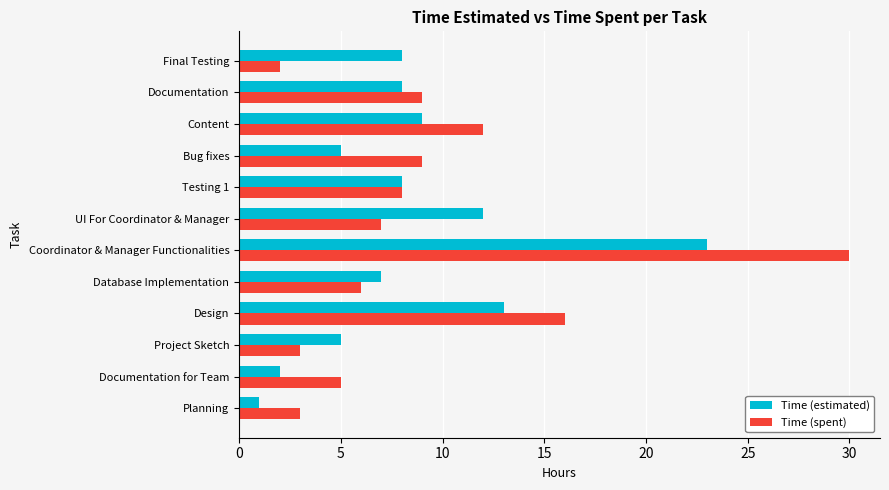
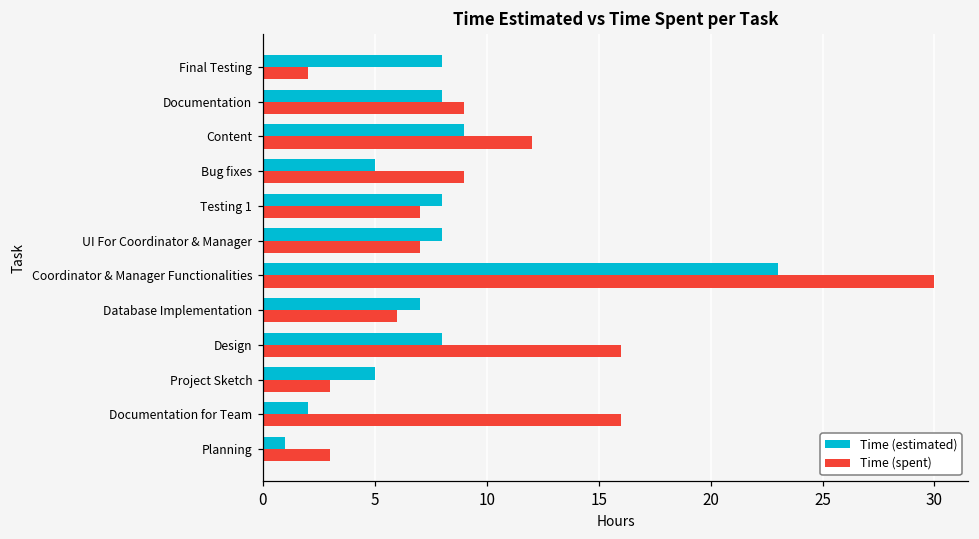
  {
    "Time (estimated)": {
      "Final Testing": 8,
      "Documentation": 8,
      "Content": 9,
      "Bug fixes": 5,
      "Testing 1": 8,
-     "UI For Coordinator & Manager": 12,
+     "UI For Coordinator & Manager": 8,
      "Coordinator & Manager Functionalities": 23,
      "Database Implementation": 7,
-     "Design": 13,
+     "Design": 8,
      "Project Sketch": 5,
      "Documentation for Team": 2,
      "Planning": 1
    },
    "Time (spent)": {
      "Final Testing": 2,
      "Documentation": 9,
      "Content": 12,
      "Bug fixes": 9,
-     "Testing 1": 8,
+     "Testing 1": 7,
      "UI For Coordinator & Manager": 7,
      "Coordinator & Manager Functionalities": 30,
      "Database Implementation": 6,
      "Design": 16,
      "Project Sketch": 3,
-     "Documentation for Team": 5,
+     "Documentation for Team": 16,
      "Planning": 3
    }
  }
